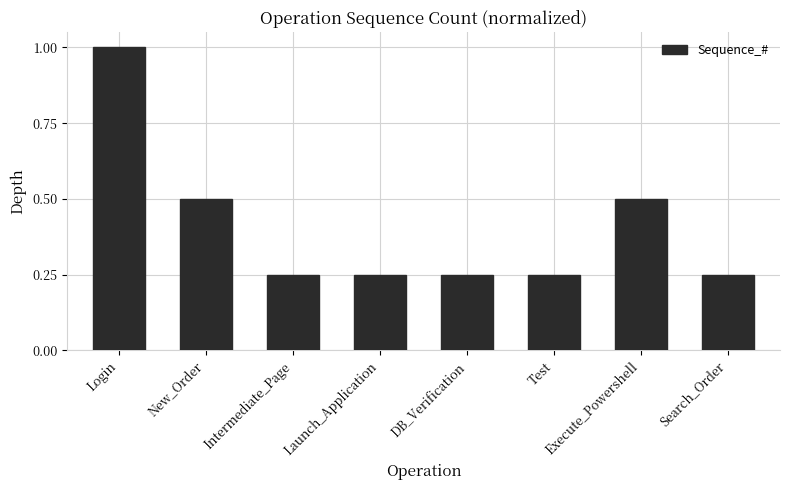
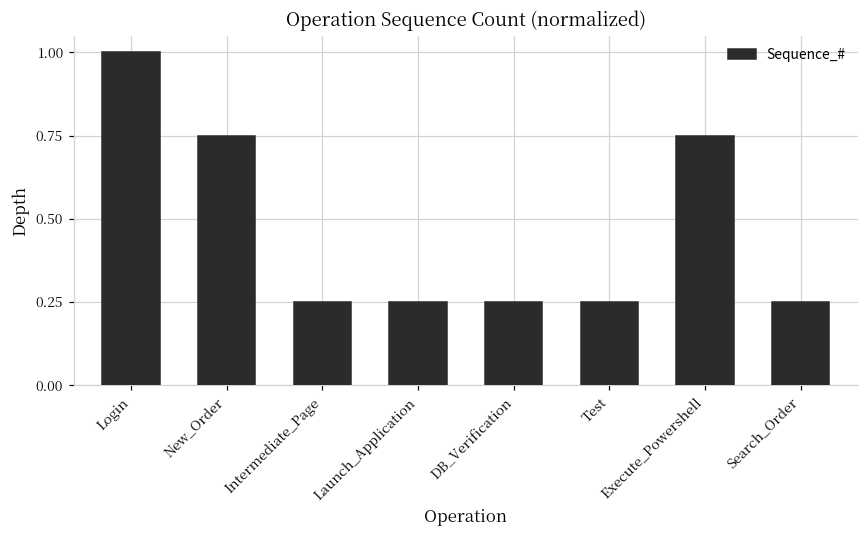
  {
    "Login": 1.00,
-   "New_Order": 0.50,
+   "New_Order": 0.75,
    "Intermediate_Page": 0.25,
    "Launch_Application": 0.25,
    "DB_Verification": 0.25,
    "Test": 0.25,
-   "Execute_Powershell": 0.50,
+   "Execute_Powershell": 0.75,
    "Search_Order": 0.25
  }
